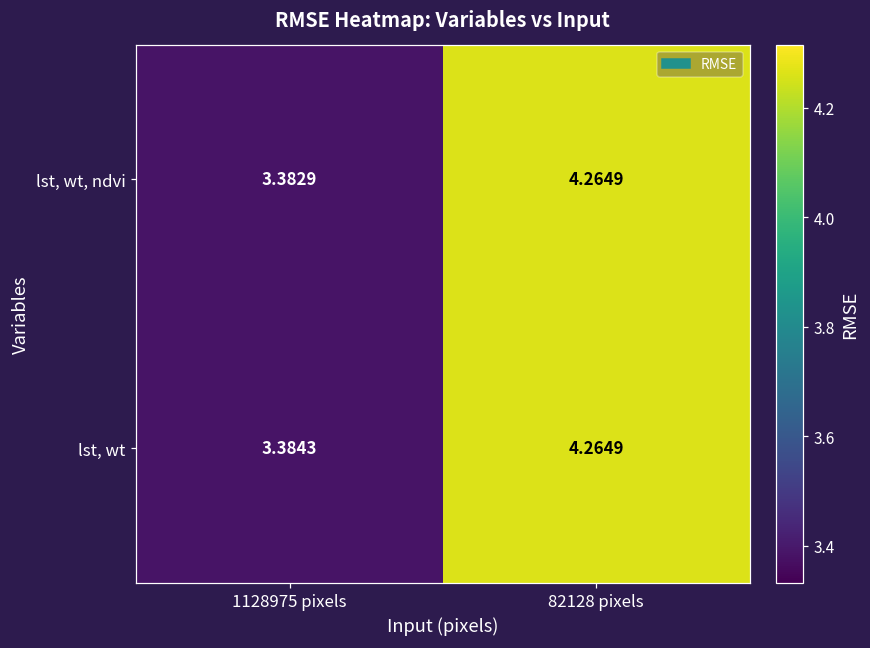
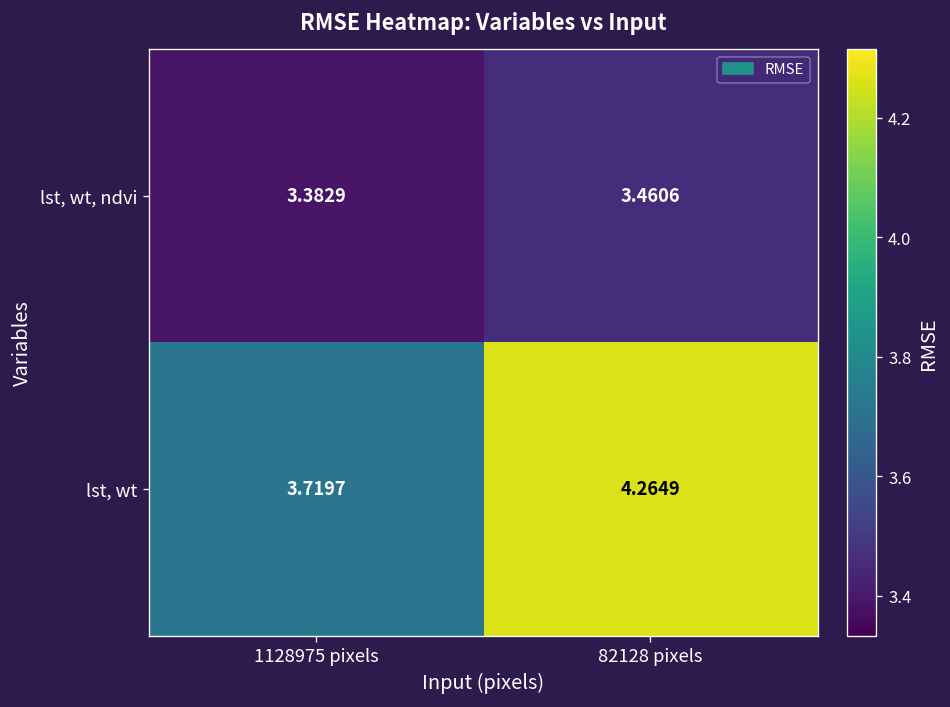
  {
    "lst, wt, ndvi": {
      "1128975 pixels": 3.3829,
-     "82128 pixels": 4.2649
+     "82128 pixels": 3.4606
    },
    "lst, wt": {
-     "1128975 pixels": 3.3843,
+     "1128975 pixels": 3.7197,
      "82128 pixels": 4.2649
    }
  }
